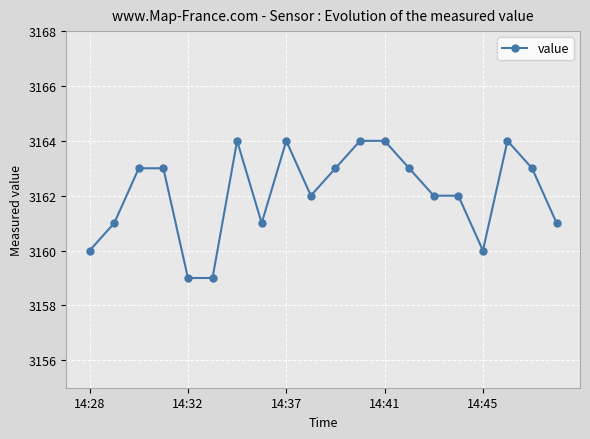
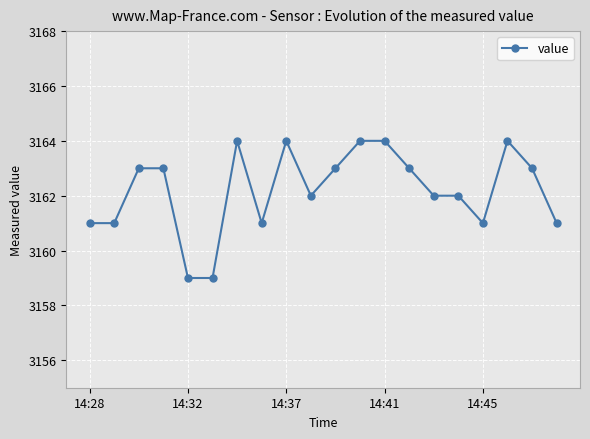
  {
-   "14:28": 3160,
+   "14:28": 3161,
    "14:32": 3159,
    "14:37": 3164,
    "14:41": 3164,
-   "14:45": 3160
+   "14:45": 3161
  }
